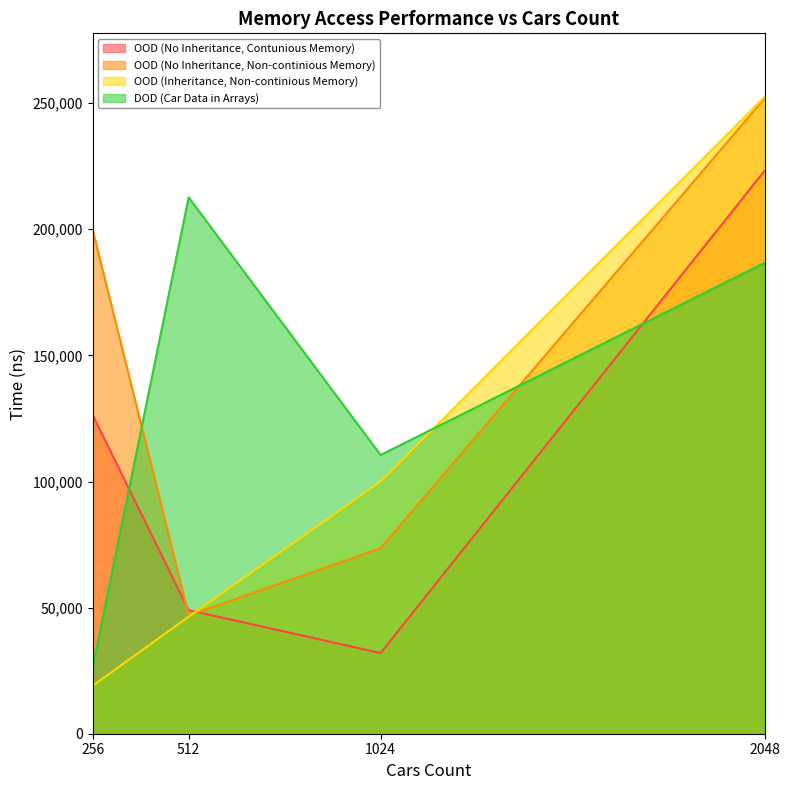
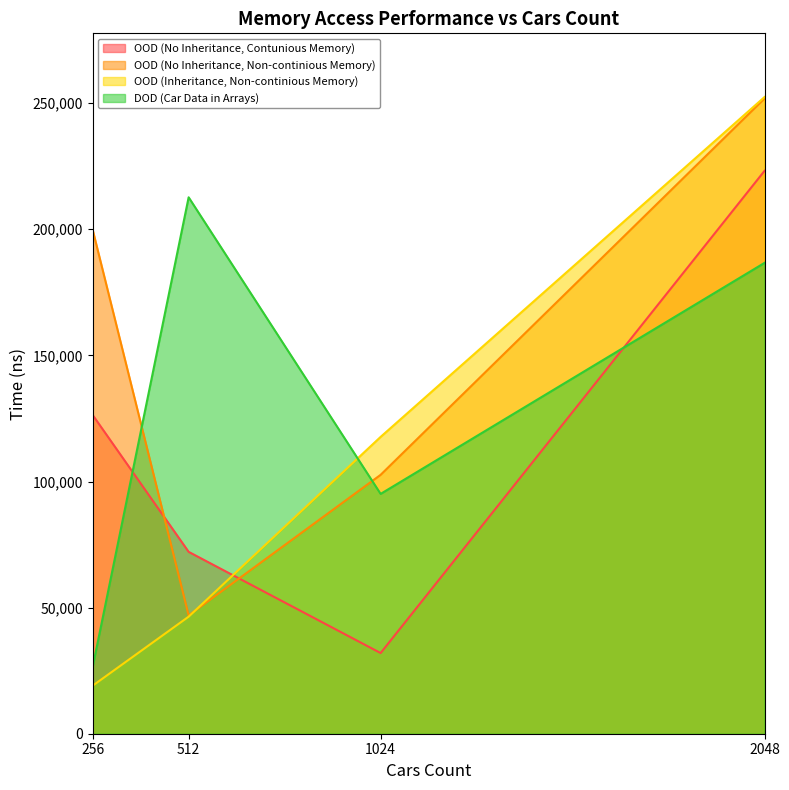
  {
    "OOD (No Inheritance, Contunious Memory)": {
      "256": "126,000",
-     "512": "49,000",
+     "512": "72,000",
      "1024": "32,000",
      "2048": "223,000"
    },
    "OOD (No Inheritance, Non-continious Memory)": {
      "256": "200,000",
-     "1024": "74,000"
+     "1024": "103,000"
    },
    "OOD (Inheritance, Non-continious Memory)": {
      "256": "19,000",
-     "1024": "100,000"
+     "1024": "118,000"
    },
    "DOD (Car Data in Arrays)": {
      "256": "26,000",
      "512": "213,000",
-     "1024": "111,000",
+     "1024": "95,000",
      "2048": "187,000"
    }
  }
